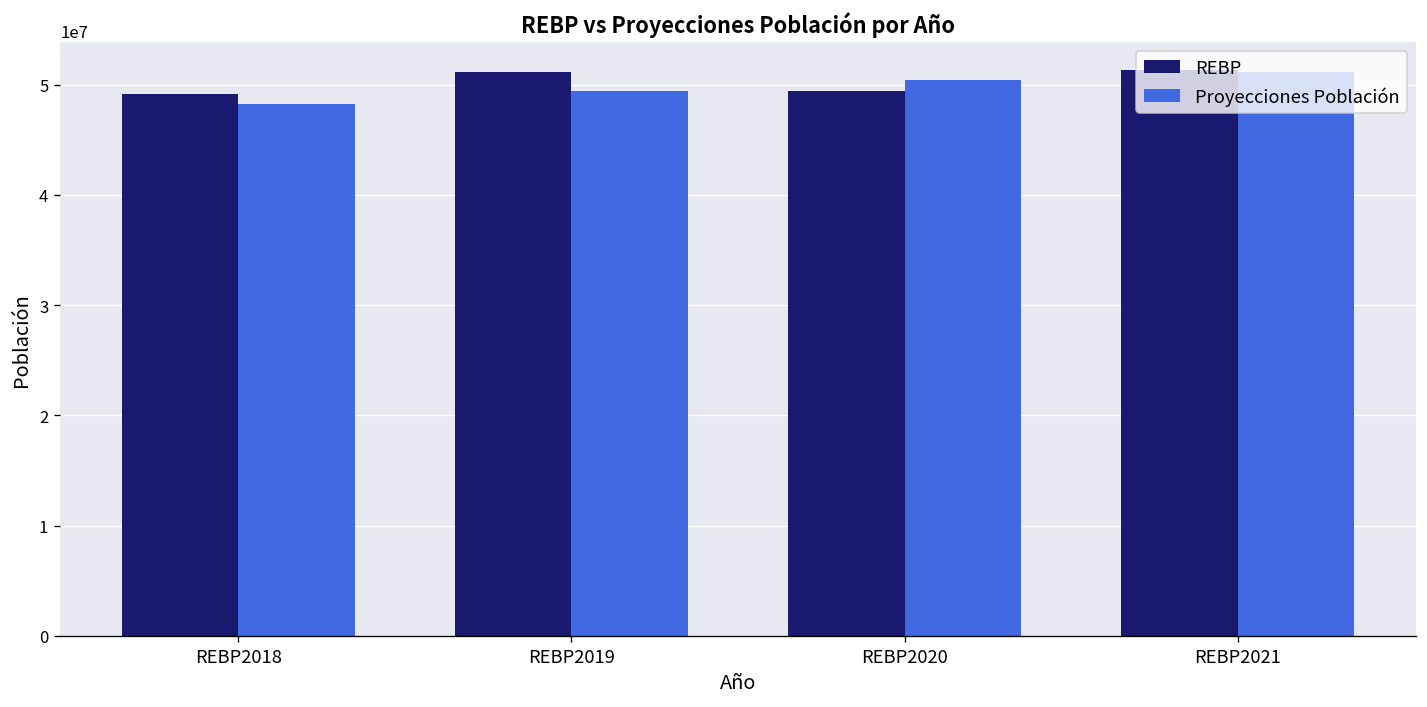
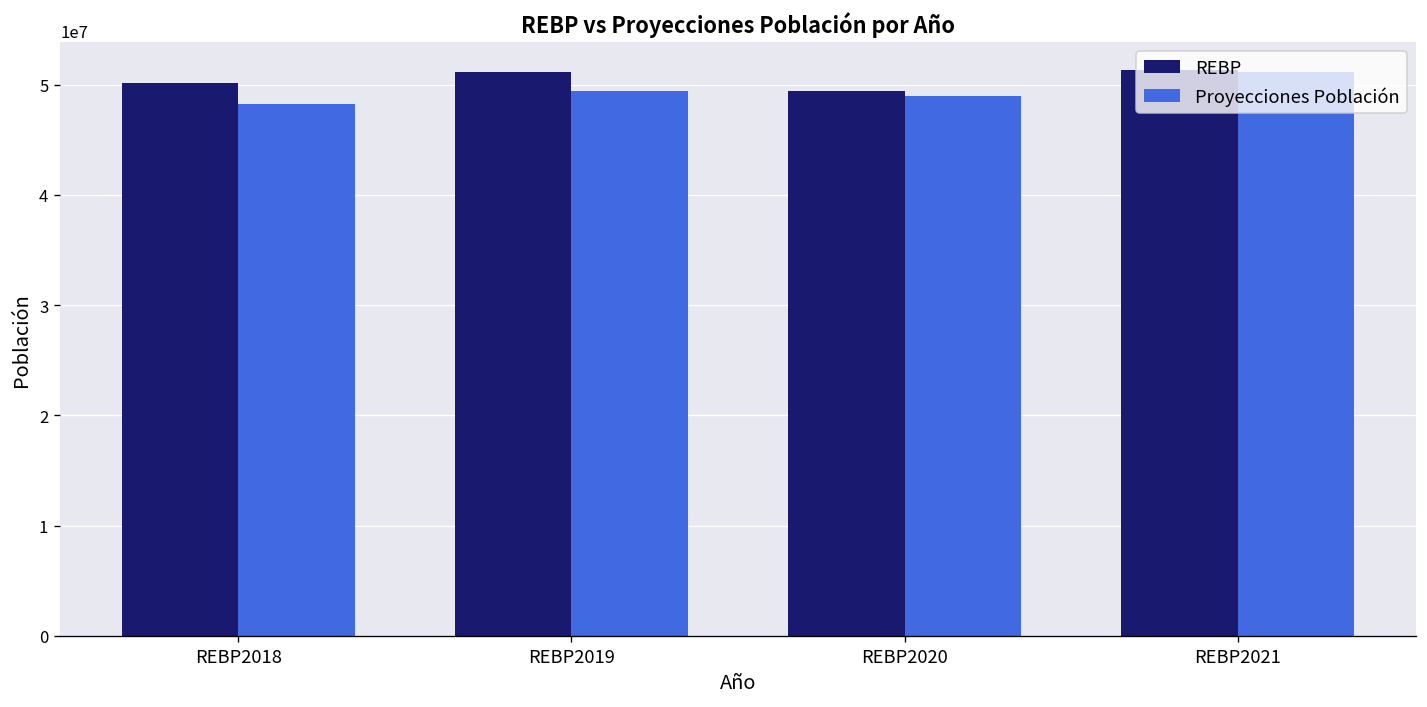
  {
    "REBP": {
-     "REBP2018": 49000000,
+     "REBP2018": 50000000,
      "REBP2019": 51000000,
      "REBP2020": 49000000
    },
    "Proyecciones Población": {
      "REBP2018": 48000000,
      "REBP2019": 49000000,
-     "REBP2020": 50000000
+     "REBP2020": 49000000
    }
  }
